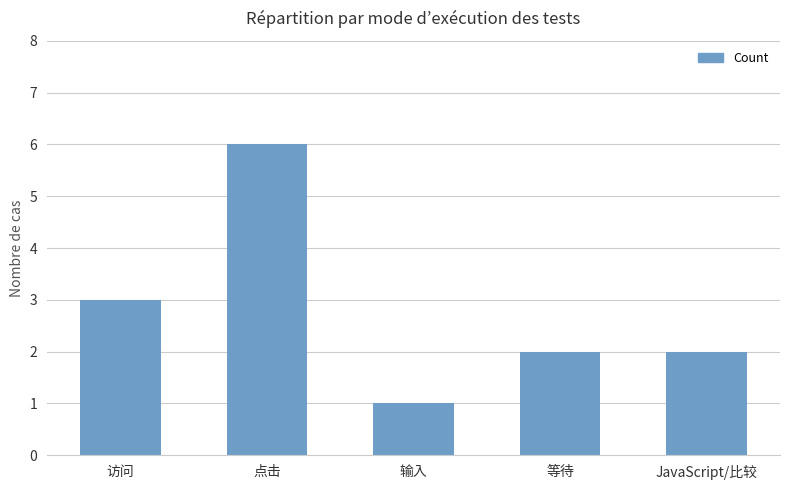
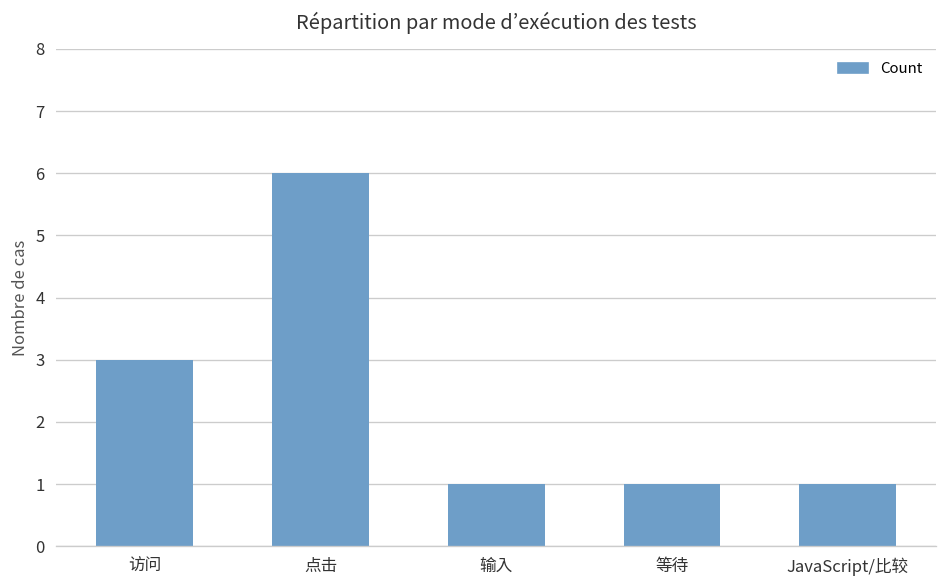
  {
    "访问": 3,
    "点击": 6,
    "输入": 1,
-   "等待": 2,
-   "JavaScript/比较": 2
+   "等待": 1,
+   "JavaScript/比较": 1
  }
